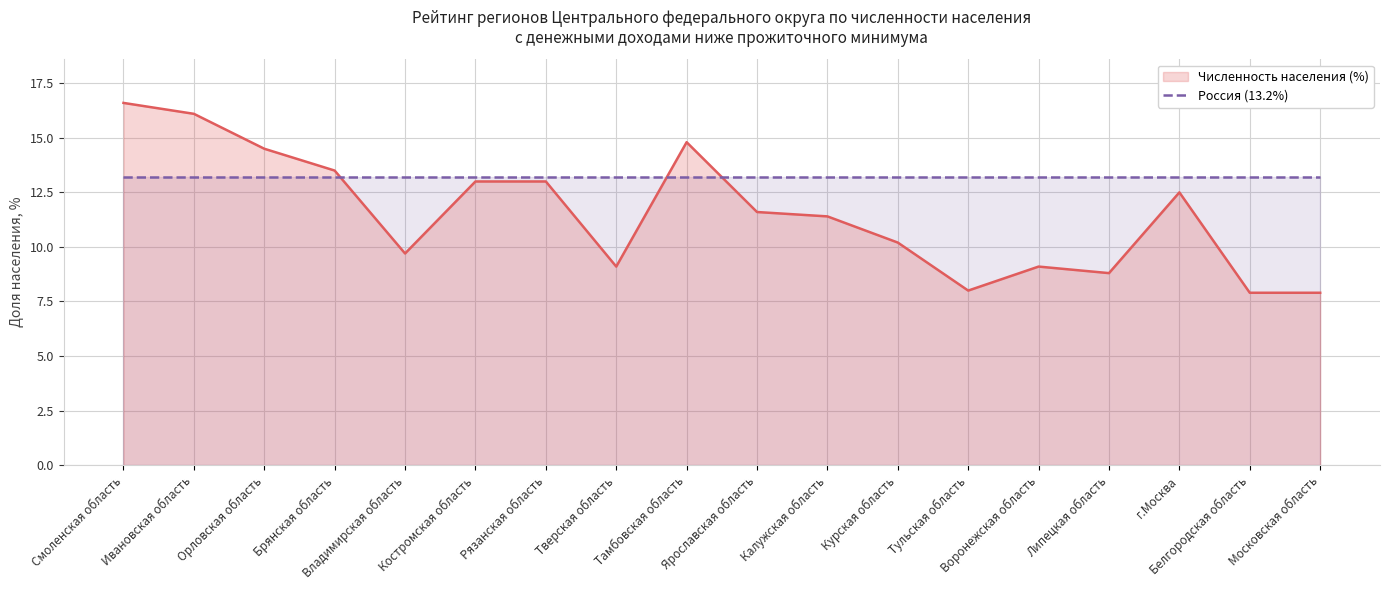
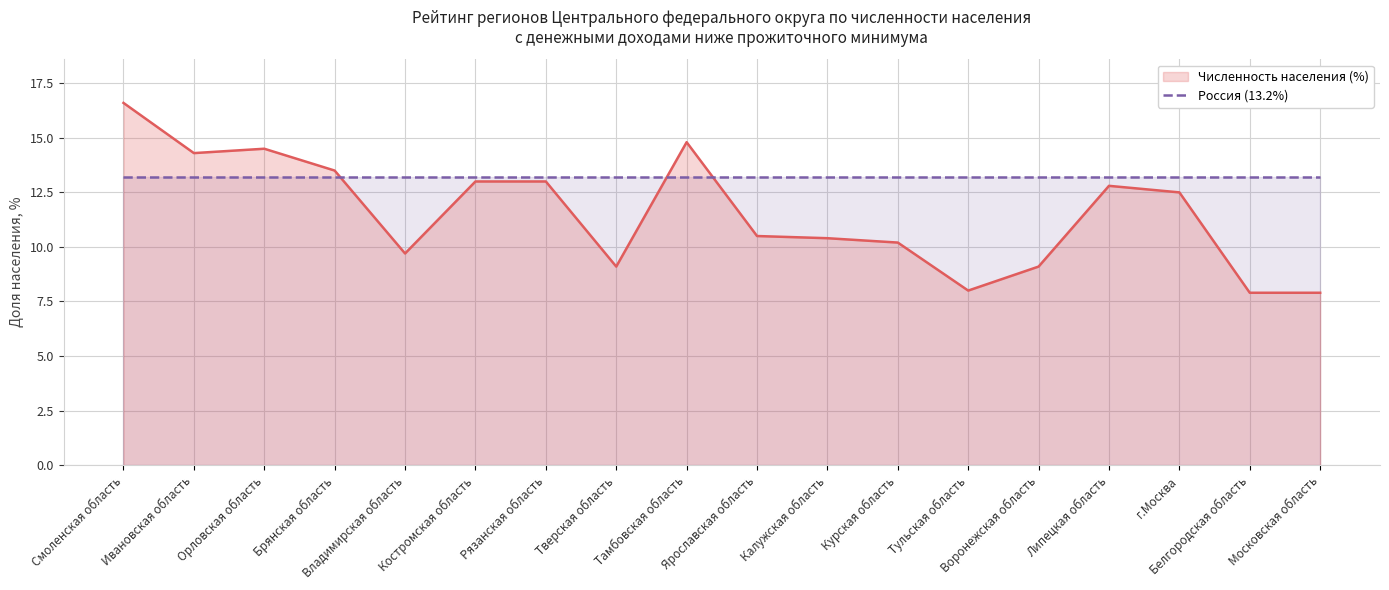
  {
    "Численность населения (%)": {
      "Смоленская область": 16.6,
-     "Ивановская область": 16.1,
+     "Ивановская область": 14.3,
      "Орловская область": 14.5,
      "Брянская область": 13.5,
      "Владимирская область": 9.7,
      "Костромская область": 13.0,
      "Рязанская область": 13.0,
      "Тверская область": 9.1,
      "Тамбовская область": 14.8,
-     "Ярославская область": 11.6,
-     "Калужская область": 11.4,
+     "Ярославская область": 10.5,
+     "Калужская область": 10.4,
      "Курская область": 10.2,
      "Тульская область": 8.0,
      "Воронежская область": 9.1,
-     "Липецкая область": 8.8,
+     "Липецкая область": 12.8,
      "г.Москва": 12.5,
      "Белгородская область": 7.9,
      "Московская область": 7.9
    },
    "Россия (13.2%)": {
      "Смоленская область": 13.2,
      "Ивановская область": 13.2,
      "Орловская область": 13.2,
      "Брянская область": 13.2,
      "Владимирская область": 13.2,
      "Костромская область": 13.2,
      "Рязанская область": 13.2,
      "Тверская область": 13.2,
      "Тамбовская область": 13.2,
      "Ярославская область": 13.2,
      "Калужская область": 13.2,
      "Курская область": 13.2,
      "Тульская область": 13.2,
      "Воронежская область": 13.2,
      "Липецкая область": 13.2,
      "г.Москва": 13.2,
      "Белгородская область": 13.2,
      "Московская область": 13.2
    }
  }
